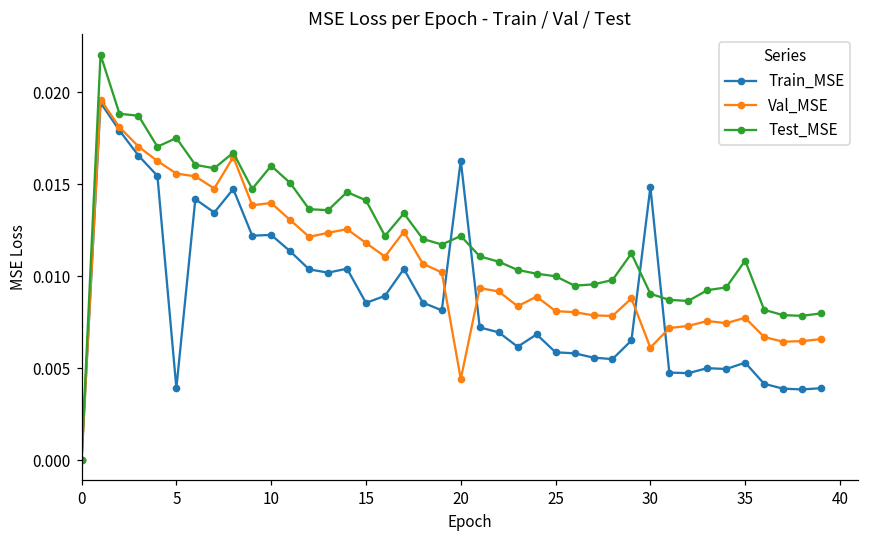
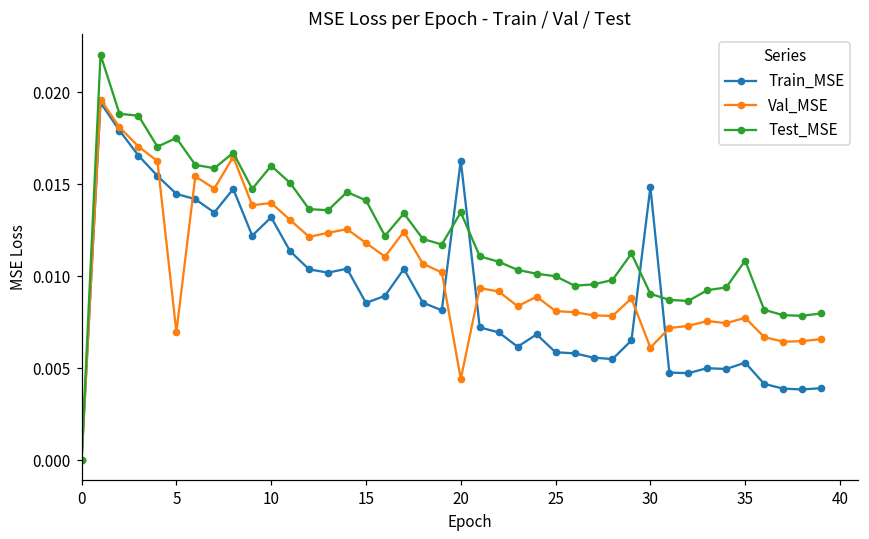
  {
    "Train_MSE": {
-     "5": 0.0039,
-     "10": 0.0122,
+     "5": 0.0145,
+     "10": 0.0132,
      "15": 0.0085,
      "20": 0.0163,
      "25": 0.0059,
      "30": 0.0148,
      "35": 0.0053
    },
    "Val_MSE": {
-     "5": 0.0156,
+     "5": 0.0070,
      "10": 0.0140,
      "15": 0.0118,
      "20": 0.0044,
      "25": 0.0081,
      "30": 0.0061,
      "35": 0.0077
    },
    "Test_MSE": {
      "5": 0.0175,
      "10": 0.0160,
      "15": 0.0141,
-     "20": 0.0122,
+     "20": 0.0135,
      "25": 0.0100,
      "30": 0.0090,
      "35": 0.0108
    }
  }
